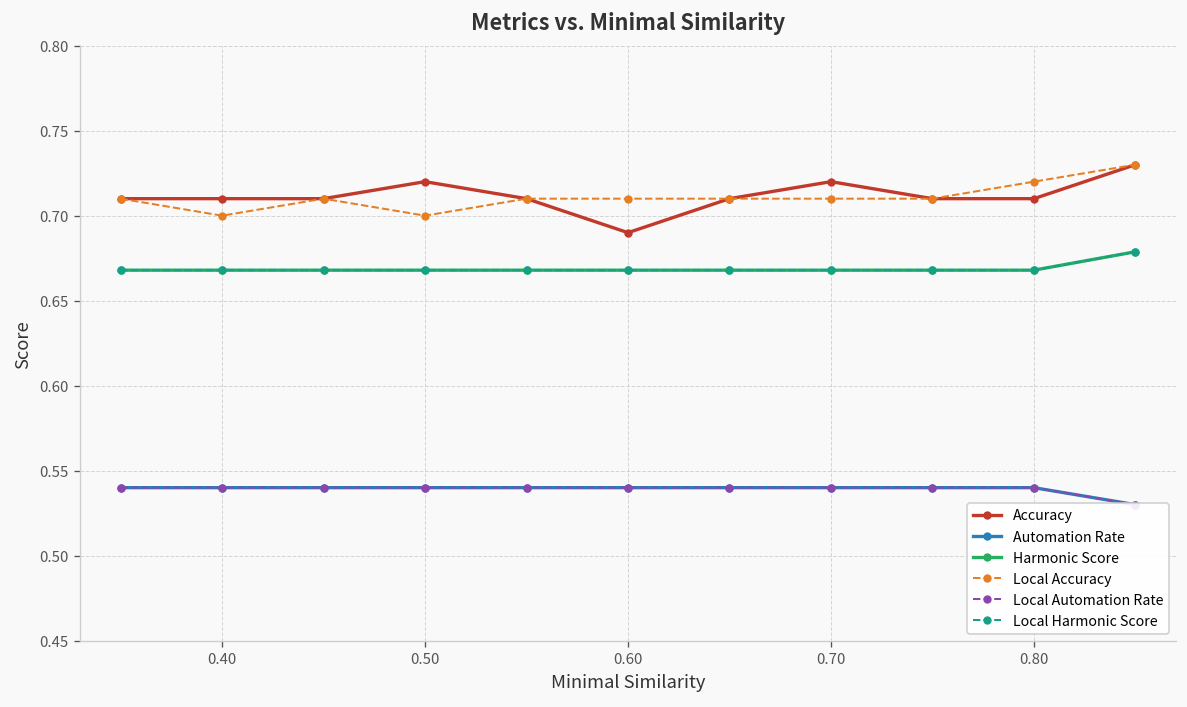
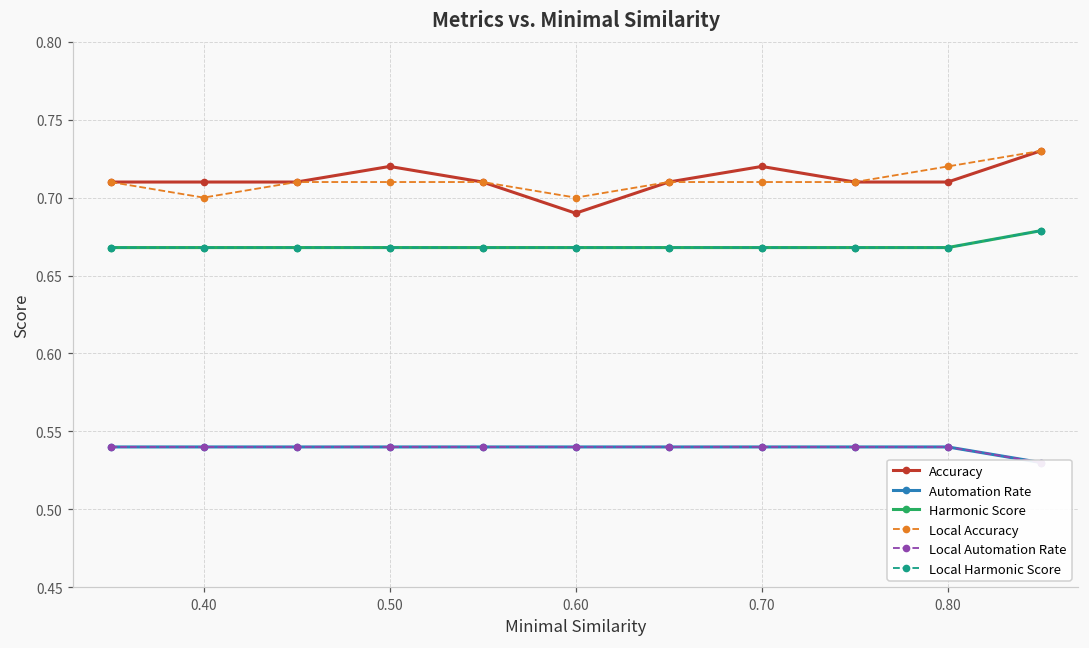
  {
    "Accuracy": {
      "0.40": 0.71,
      "0.50": 0.72,
      "0.60": 0.69,
      "0.70": 0.72,
      "0.80": 0.71
    },
    "Local Automation Rate": {
      "0.40": 0.54,
      "0.50": 0.54,
      "0.60": 0.54,
      "0.70": 0.54,
      "0.80": 0.54
    },
    "Local Harmonic Score": {
      "0.40": 0.668,
      "0.50": 0.668,
      "0.60": 0.668,
      "0.70": 0.668,
      "0.80": 0.668
    },
    "Local Accuracy": {
      "0.40": 0.70,
-     "0.50": 0.70,
-     "0.60": 0.71,
+     "0.50": 0.71,
+     "0.60": 0.70,
      "0.70": 0.71,
      "0.80": 0.72
    }
  }
